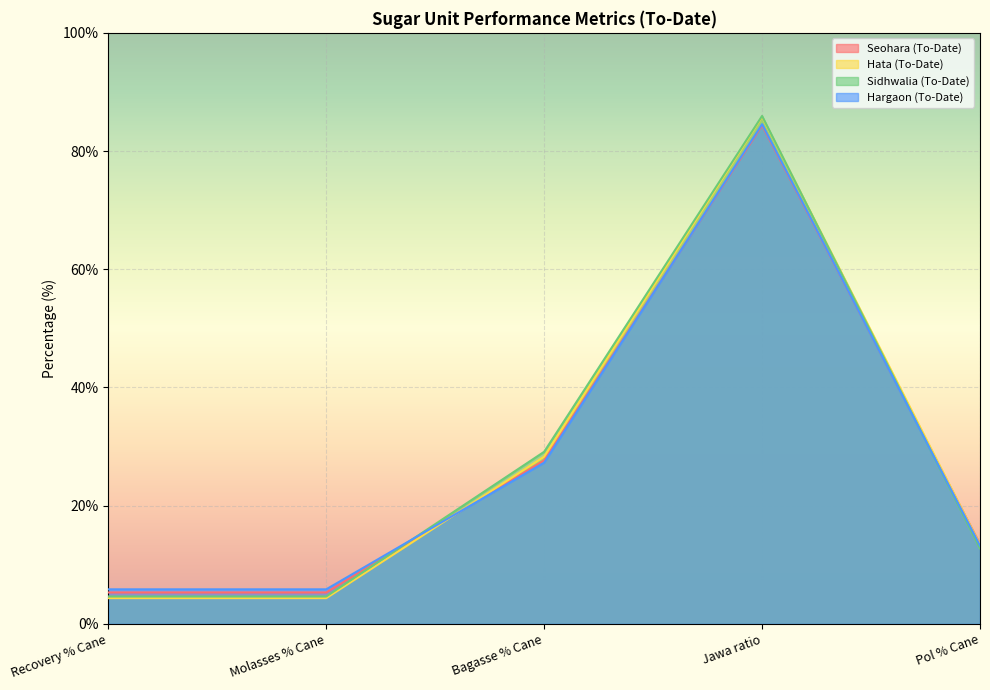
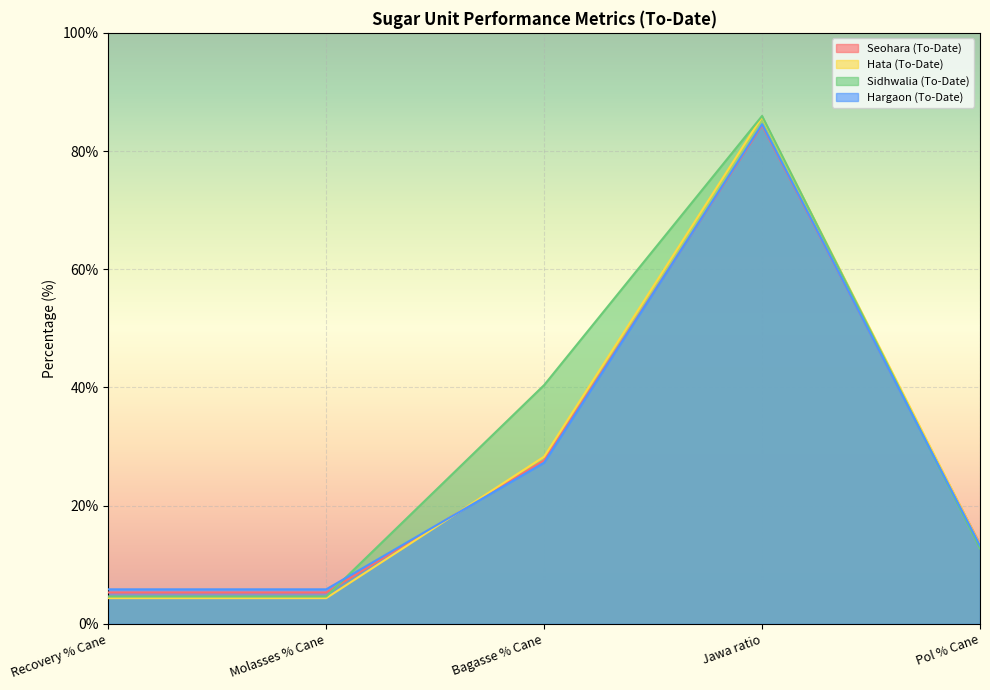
  {
    "Seohara (To-Date)": {
      "Recovery % Cane": "5%",
      "Molasses % Cane": "5%"
    },
    "Hata (To-Date)": {
      "Bagasse % Cane": "28%"
    },
    "Sidhwalia (To-Date)": {
-     "Bagasse % Cane": "29%",
+     "Bagasse % Cane": "40%",
      "Pol % Cane": "13%"
    },
    "Hargaon (To-Date)": {
      "Recovery % Cane": "6%",
      "Molasses % Cane": "6%"
    }
  }
